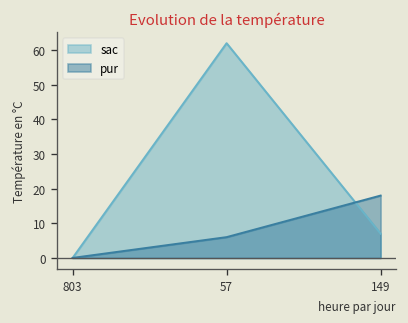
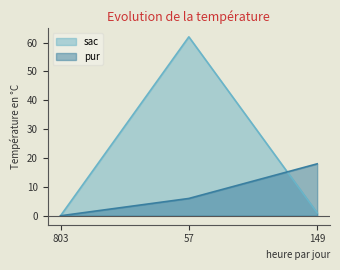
  {
    "sac": {
      "57": 62,
-     "149": 7
+     "149": 1
    },
    "pur": {
      "57": 6,
      "149": 18
    }
  }
